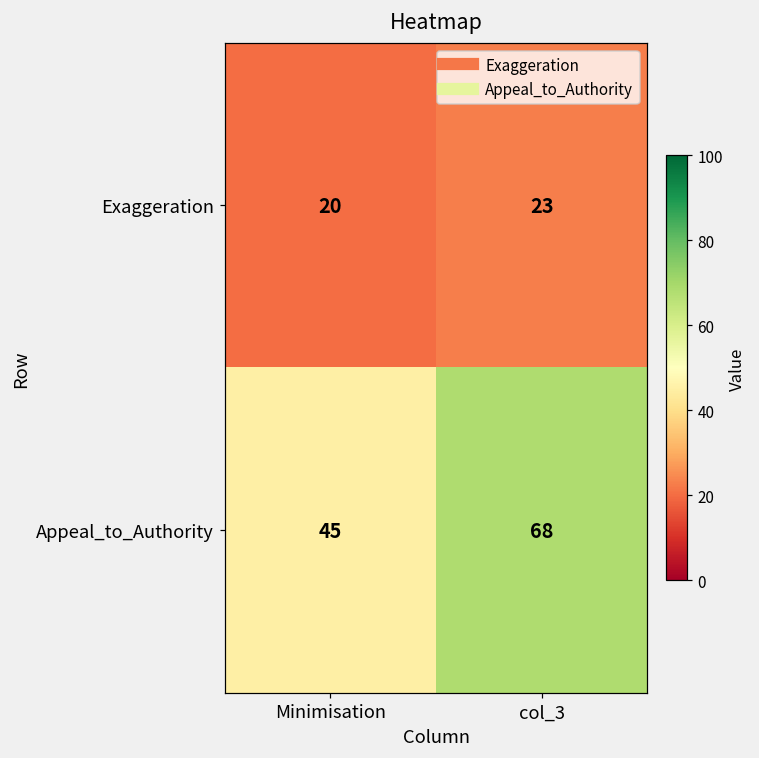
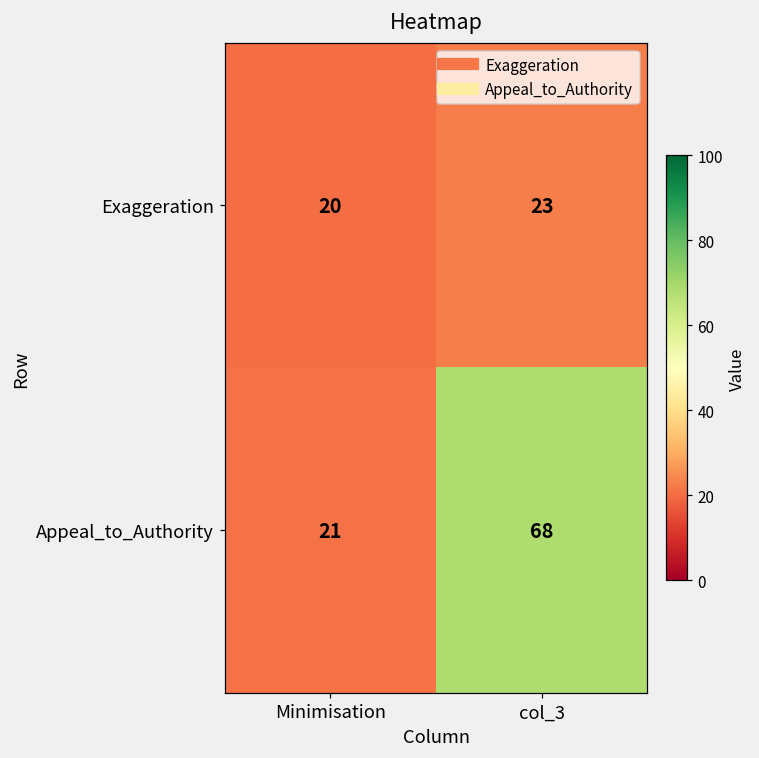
  {
    "Exaggeration": {
      "Minimisation": 20,
      "col_3": 23
    },
    "Appeal_to_Authority": {
-     "Minimisation": 45,
+     "Minimisation": 21,
      "col_3": 68
    }
  }
